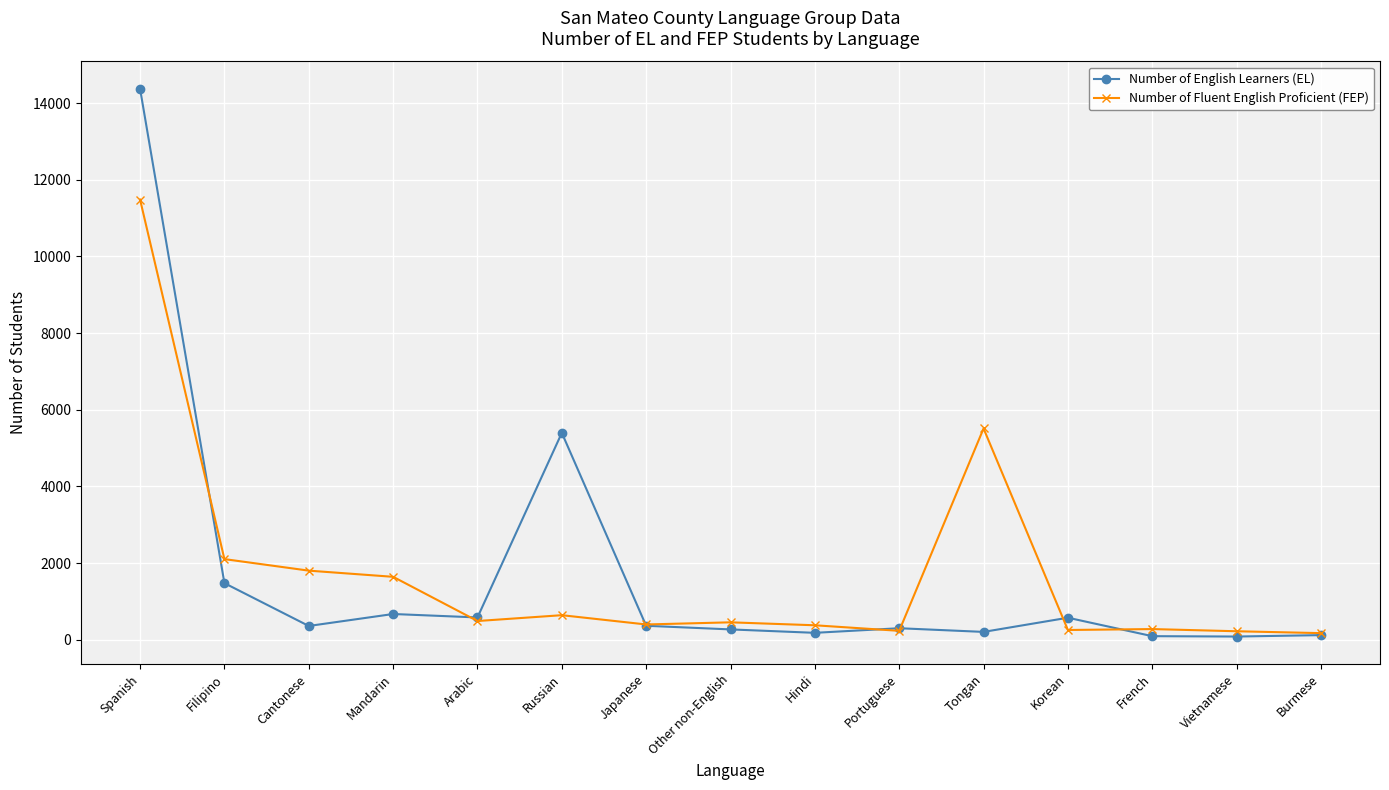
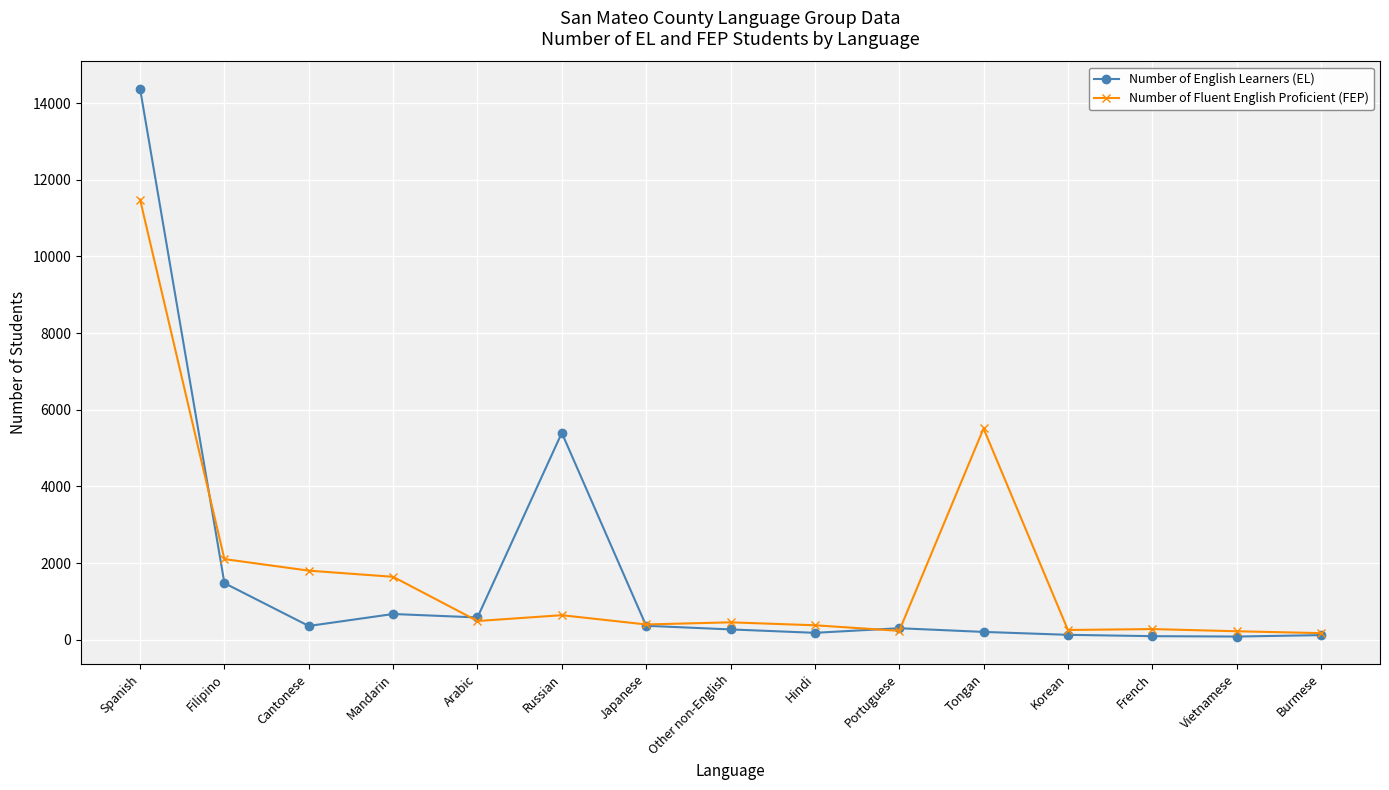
  {
    "Number of English Learners (EL)": {
      "Spanish": 14400,
      "Filipino": 1500,
      "Cantonese": 400,
      "Mandarin": 700,
      "Arabic": 600,
      "Russian": 5400,
      "Other non-English": 300,
      "Hindi": 200,
      "Portuguese": 300,
      "Tongan": 200,
-     "Korean": 600,
+     "Korean": 100,
      "French": 100,
      "Vietnamese": 100
    },
    "Number of Fluent English Proficient (FEP)": {
      "Spanish": 11500,
      "Filipino": 2100,
      "Cantonese": 1800,
      "Mandarin": 1600,
      "Arabic": 500,
      "Russian": 600,
      "Other non-English": 500,
      "Hindi": 400,
      "Portuguese": 200,
      "Tongan": 5500,
      "Korean": 300,
      "French": 300,
      "Vietnamese": 200
    }
  }
